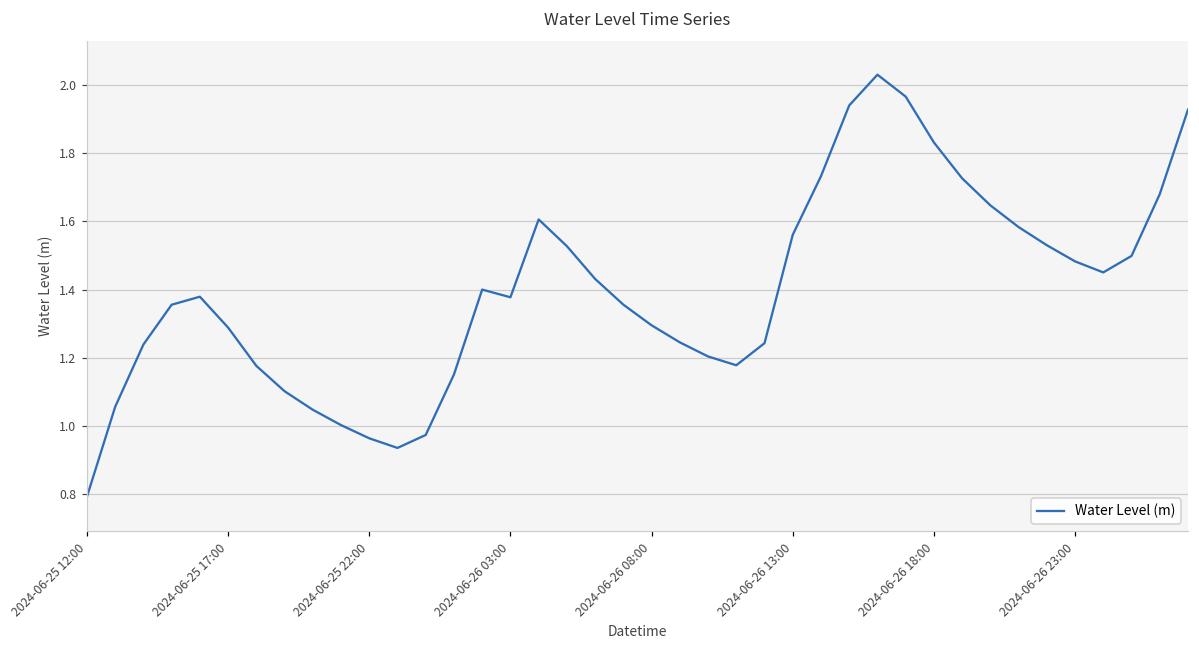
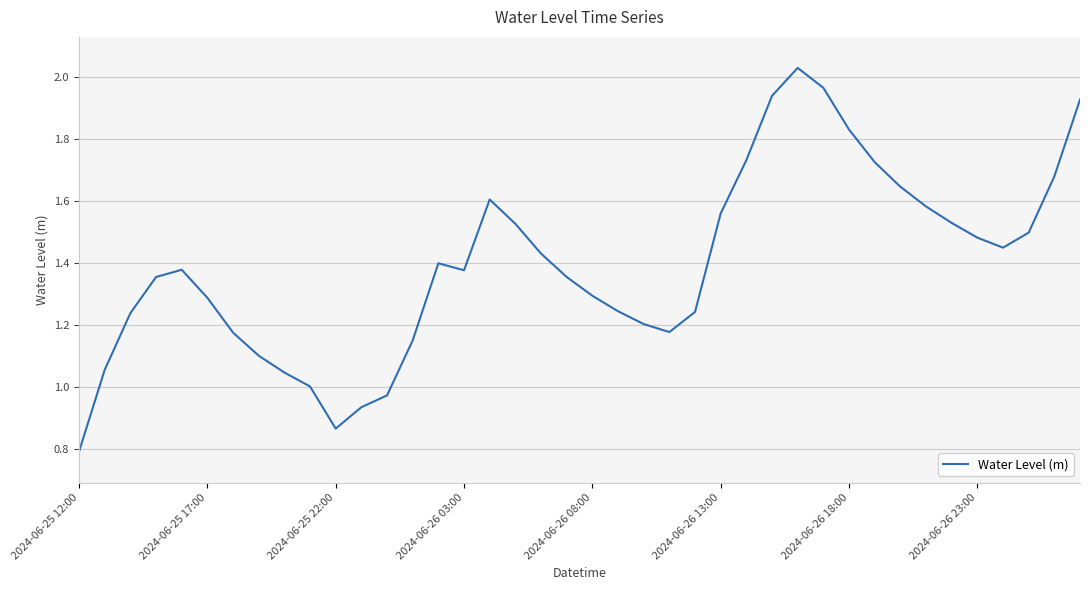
  {
    "2024-06-25 12:00": 0.79,
    "2024-06-25 17:00": 1.29,
-   "2024-06-25 22:00": 0.96,
+   "2024-06-25 22:00": 0.87,
    "2024-06-26 03:00": 1.38,
    "2024-06-26 08:00": 1.30,
    "2024-06-26 13:00": 1.56,
    "2024-06-26 18:00": 1.83,
    "2024-06-26 23:00": 1.48
  }
